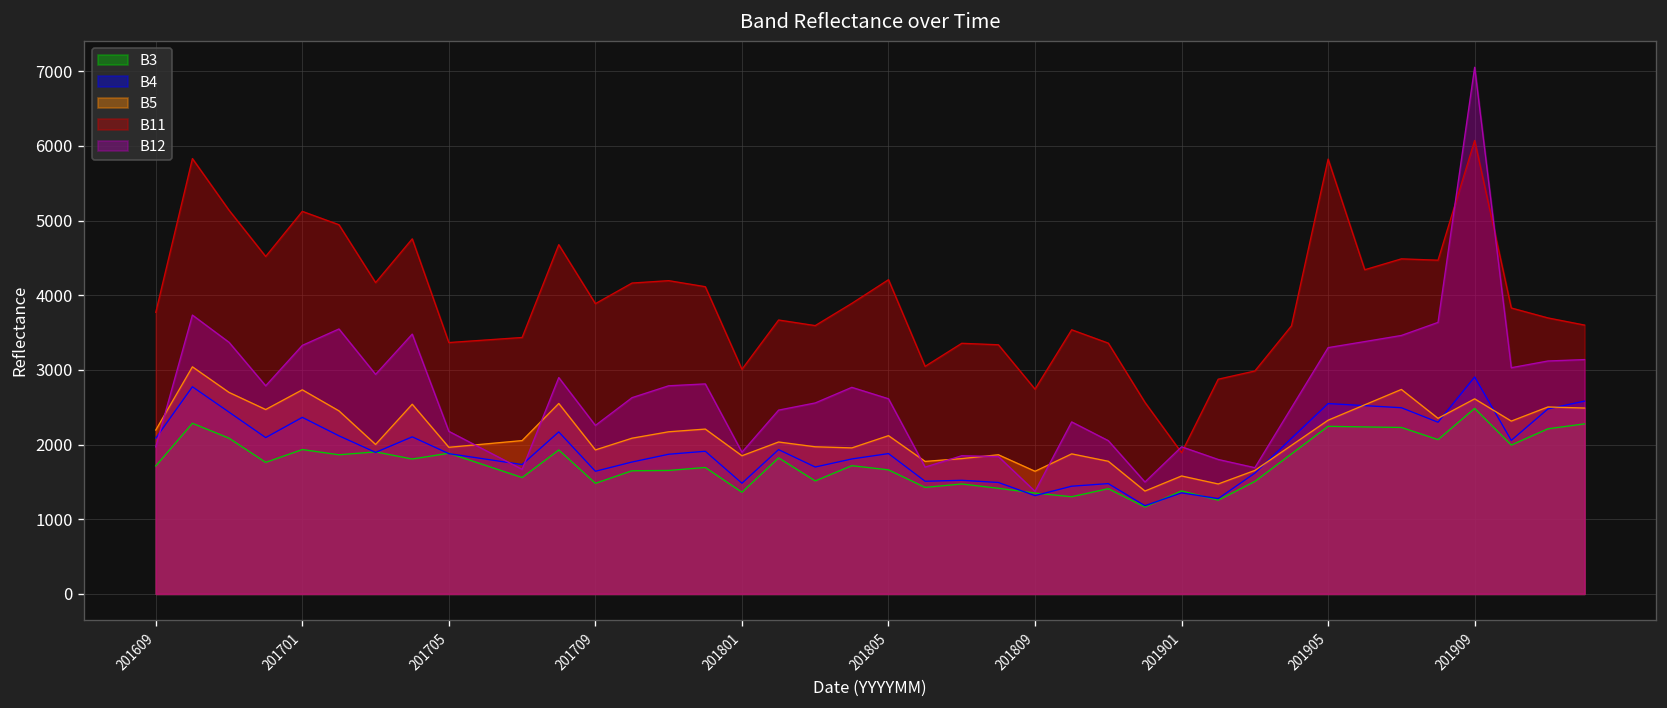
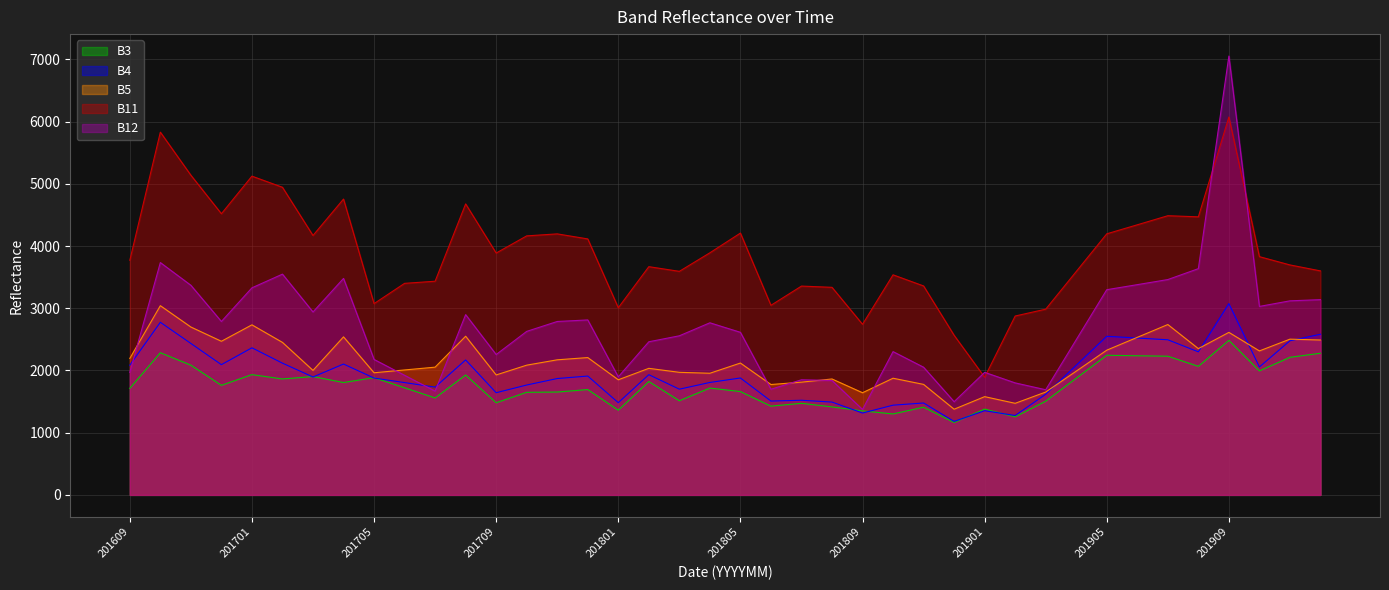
  {
    "B3": {
      "201609": 1700,
      "201701": 1900,
      "201709": 1500,
      "201801": 1400,
      "201805": 1700,
      "201905": 2200,
      "201909": 2500
    },
    "B4": {
      "201609": 2100,
      "201701": 2400,
      "201709": 1600,
      "201801": 1500,
      "201805": 1900,
      "201905": 2500,
-     "201909": 2900
+     "201909": 3100
    },
    "B5": {
      "201609": 2200,
      "201701": 2700,
      "201705": 2000,
      "201709": 1900,
      "201801": 1900,
      "201805": 2100,
      "201809": 1600,
      "201901": 1600,
      "201905": 2300,
      "201909": 2600
    },
    "B11": {
      "201609": 3800,
      "201701": 5100,
-     "201705": 3400,
+     "201705": 3100,
      "201709": 3900,
      "201801": 3000,
      "201805": 4200,
      "201809": 2700,
      "201901": 1900,
-     "201905": 5800,
+     "201905": 4200,
      "201909": 6100
    },
    "B12": {
      "201609": 2000,
      "201701": 3300,
      "201705": 2200,
      "201709": 2300,
      "201801": 1900,
      "201805": 2600,
      "201901": 2000,
      "201905": 3300,
      "201909": 7100
    }
  }
